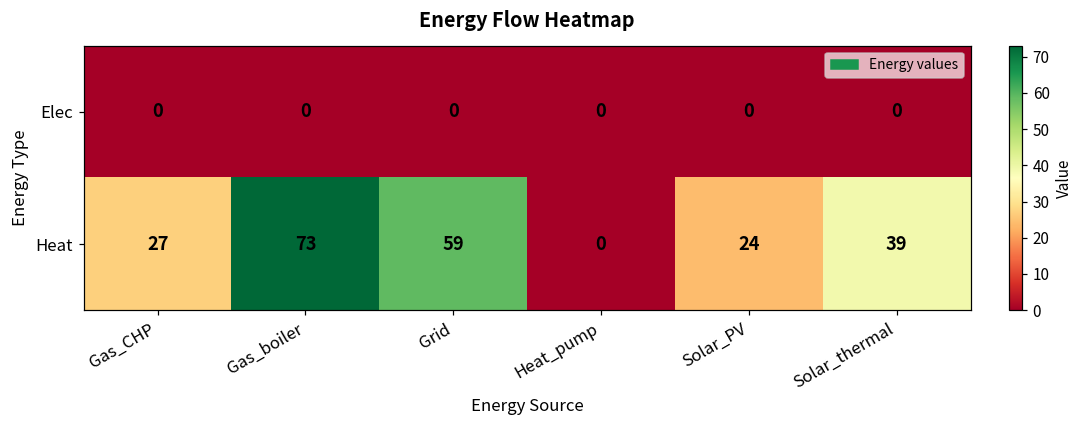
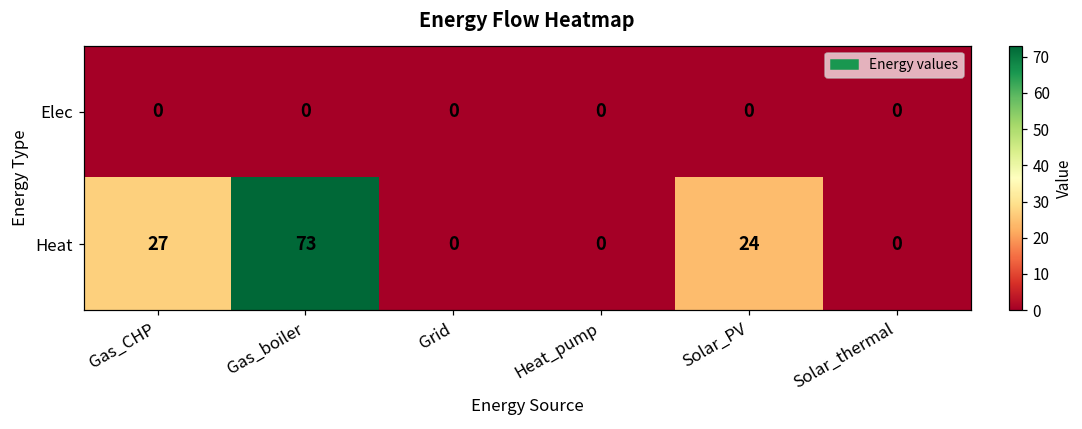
  {
    "Elec": {
      "Gas_CHP": 0,
      "Gas_boiler": 0,
      "Grid": 0,
      "Heat_pump": 0,
      "Solar_PV": 0,
      "Solar_thermal": 0
    },
    "Heat": {
      "Gas_CHP": 27,
      "Gas_boiler": 73,
-     "Grid": 59,
+     "Grid": 0,
      "Heat_pump": 0,
      "Solar_PV": 24,
-     "Solar_thermal": 39
+     "Solar_thermal": 0
    }
  }
